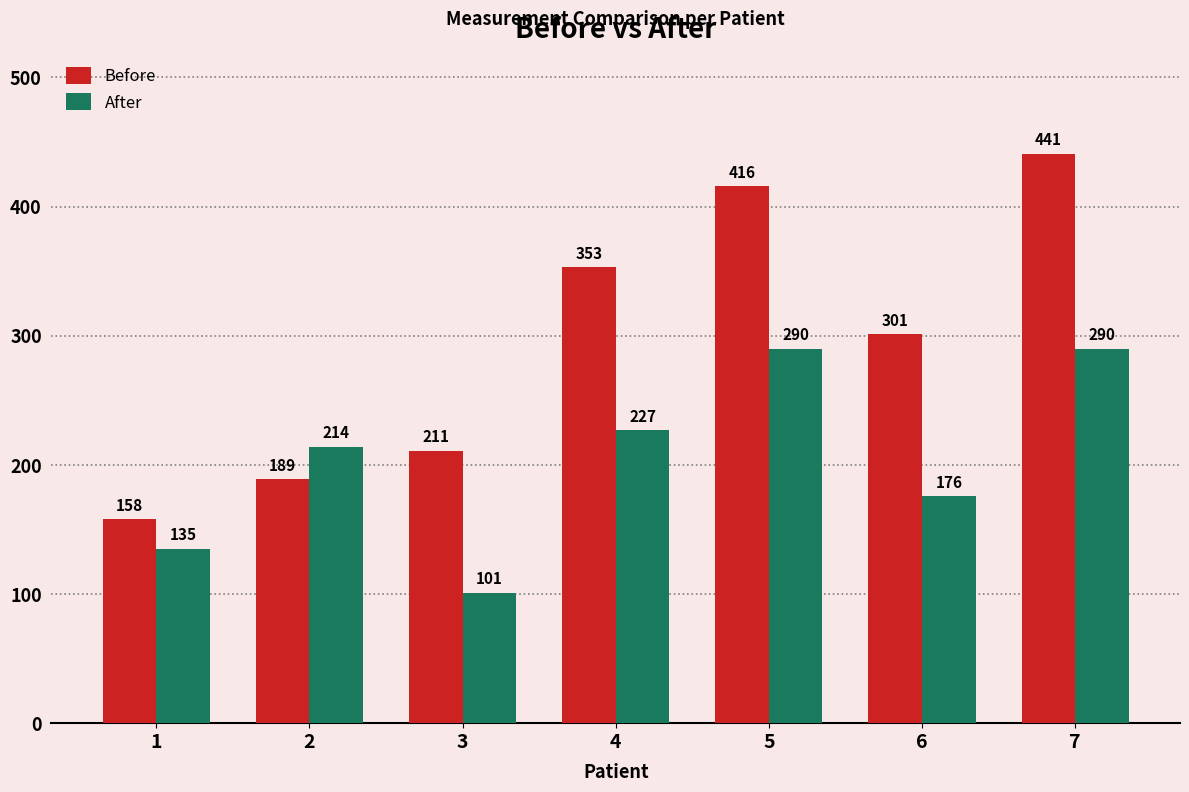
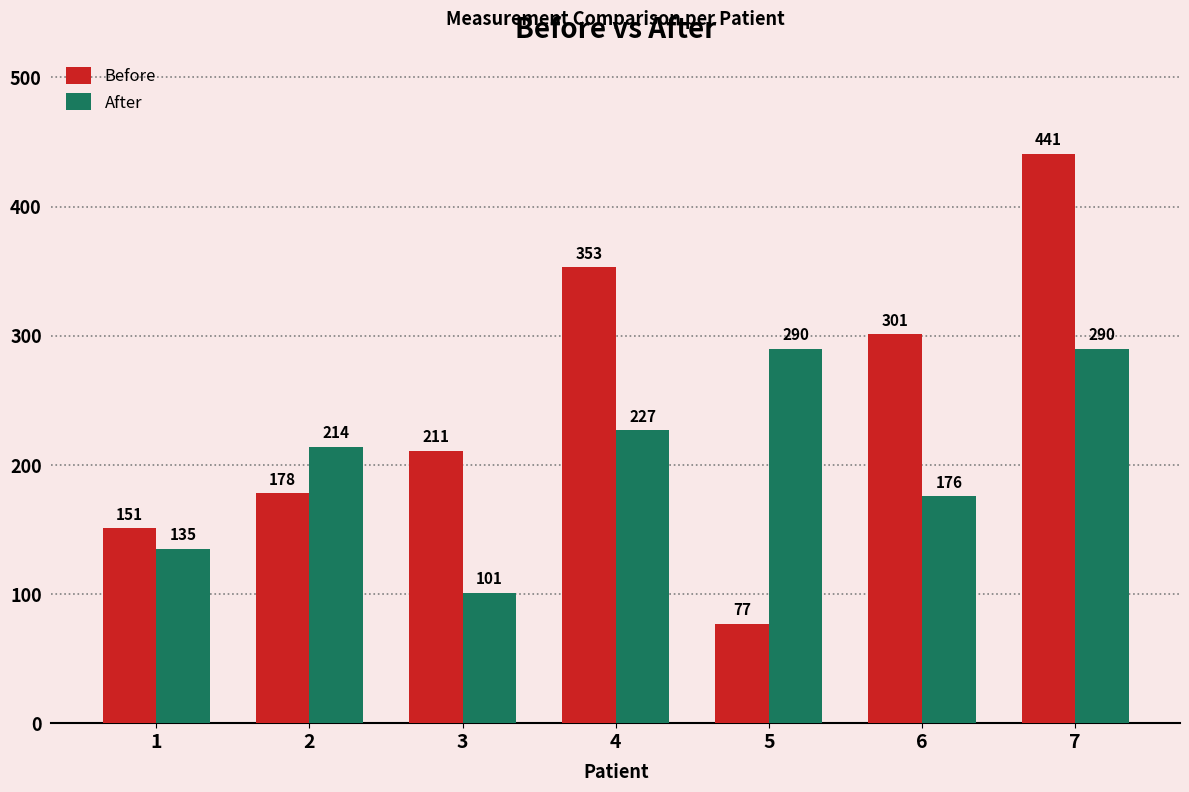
  {
    "Before": {
-     "1": 158,
-     "2": 189,
+     "1": 151,
+     "2": 178,
      "3": 211,
      "4": 353,
-     "5": 416,
+     "5": 77,
      "6": 301,
      "7": 441
    },
    "After": {
      "1": 135,
      "2": 214,
      "3": 101,
      "4": 227,
      "5": 290,
      "6": 176,
      "7": 290
    }
  }
